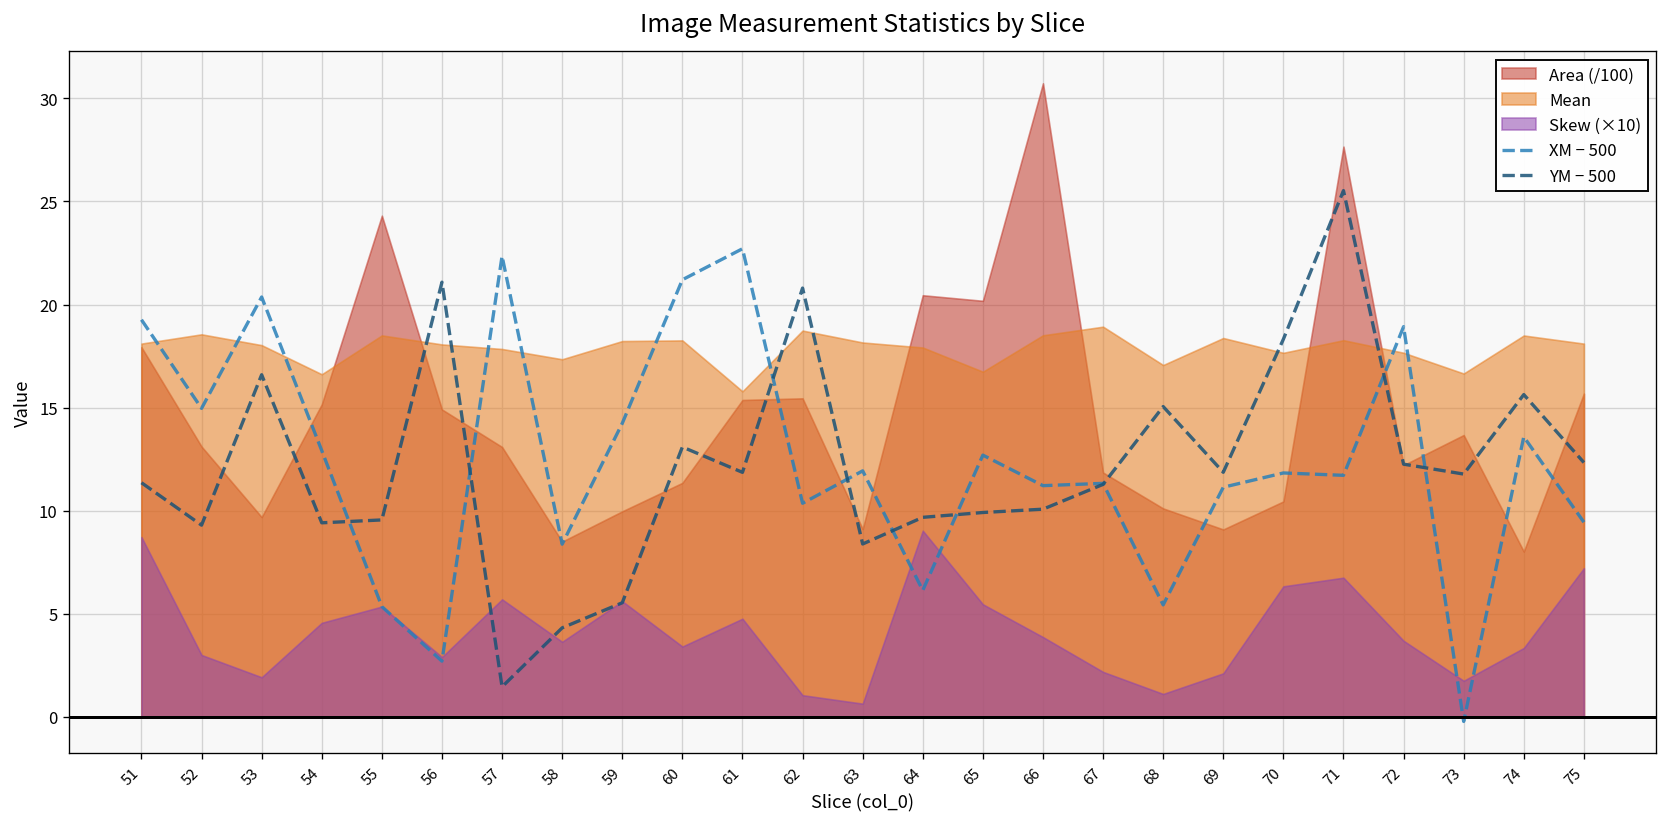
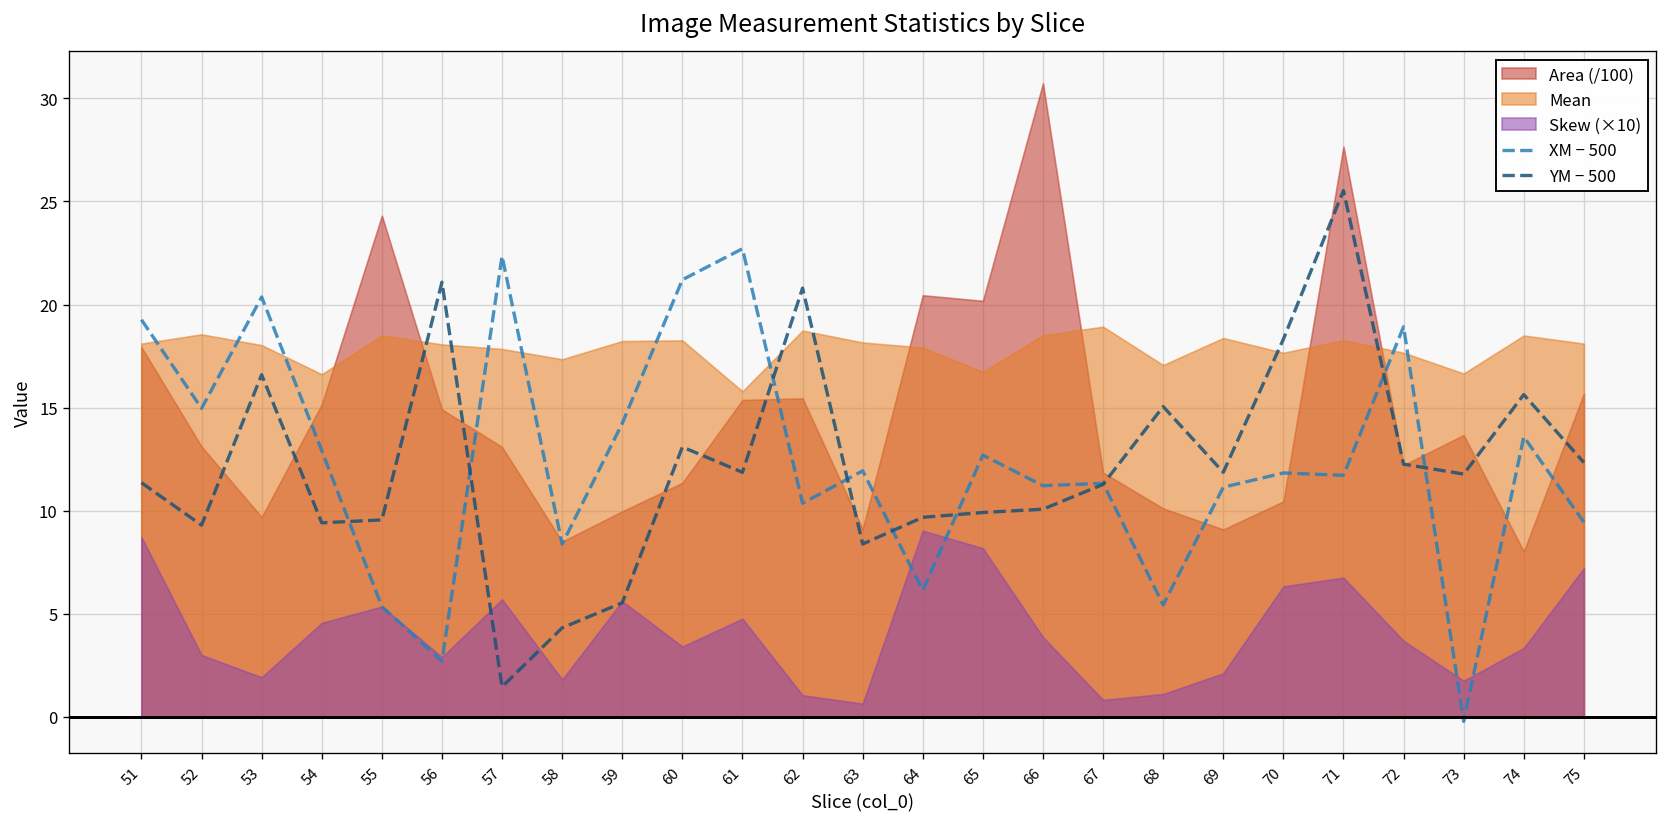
  {
    "XM − 500": {
      "51": 19.3,
      "52": 15.0,
      "53": 20.4,
      "54": 12.9,
      "56": 2.7,
      "57": 22.3,
      "59": 14.2,
      "60": 21.2,
      "61": 22.7,
      "62": 10.4,
      "63": 11.9,
      "64": 6.1,
      "65": 12.7,
      "66": 11.2,
      "68": 5.4,
      "69": 11.1,
      "70": 11.8,
      "71": 11.7,
      "72": 18.9,
      "73": -0.2,
      "74": 13.6,
      "75": 9.4
    },
    "Area (/100)": {
      "51": 17.9,
      "52": 13.1,
      "53": 9.7,
      "54": 15.2,
      "55": 24.3,
      "56": 14.9,
      "57": 13.1,
      "59": 10.0,
      "60": 11.4,
      "61": 15.4,
      "62": 15.5,
      "63": 9.1,
      "64": 20.5,
      "65": 20.2,
      "66": 30.7,
      "67": 11.9,
      "68": 10.1,
      "69": 9.1,
      "70": 10.5,
      "71": 27.7,
      "73": 13.7,
      "74": 8.0,
      "75": 15.7
    },
    "YM − 500": {
      "51": 11.4,
      "52": 9.3,
      "53": 16.6,
      "54": 9.4,
      "55": 9.6,
      "56": 21.1,
      "57": 1.5,
      "58": 4.3,
      "60": 13.1,
      "61": 11.9,
      "62": 20.8,
      "63": 8.4,
      "64": 9.7,
      "65": 9.9,
      "66": 10.1,
      "68": 15.0,
      "69": 11.9,
      "70": 18.3,
      "71": 25.5,
      "73": 11.8,
      "74": 15.6,
      "75": 12.3
    },
    "Mean": {
      "51": 18.1,
      "52": 18.6,
      "53": 18.0,
      "54": 16.6,
      "55": 18.5,
      "56": 18.1,
      "57": 17.8,
      "58": 17.3,
      "59": 18.2,
      "60": 18.3,
      "61": 15.8,
      "62": 18.7,
      "63": 18.2,
      "64": 17.9,
      "65": 16.7,
      "66": 18.5,
      "67": 18.9,
      "68": 17.1,
      "69": 18.4,
      "70": 17.7,
      "71": 18.3,
      "72": 17.7,
      "73": 16.7,
      "74": 18.5,
      "75": 18.1
    },
    "Skew (×10)": {
      "51": 8.7,
      "52": 3.0,
      "53": 1.9,
      "54": 4.6,
      "56": 2.9,
      "57": 5.7,
-     "58": 3.6,
+     "58": 1.8,
      "60": 3.4,
      "61": 4.8,
      "62": 1.1,
      "63": 0.6,
      "64": 9.0,
-     "65": 5.5,
+     "65": 8.2,
      "66": 3.9,
-     "67": 2.2,
+     "67": 0.8,
      "68": 1.1,
      "69": 2.1,
      "70": 6.3,
      "71": 6.8,
      "72": 3.7,
      "73": 1.8,
      "74": 3.3,
      "75": 7.2
    }
  }
